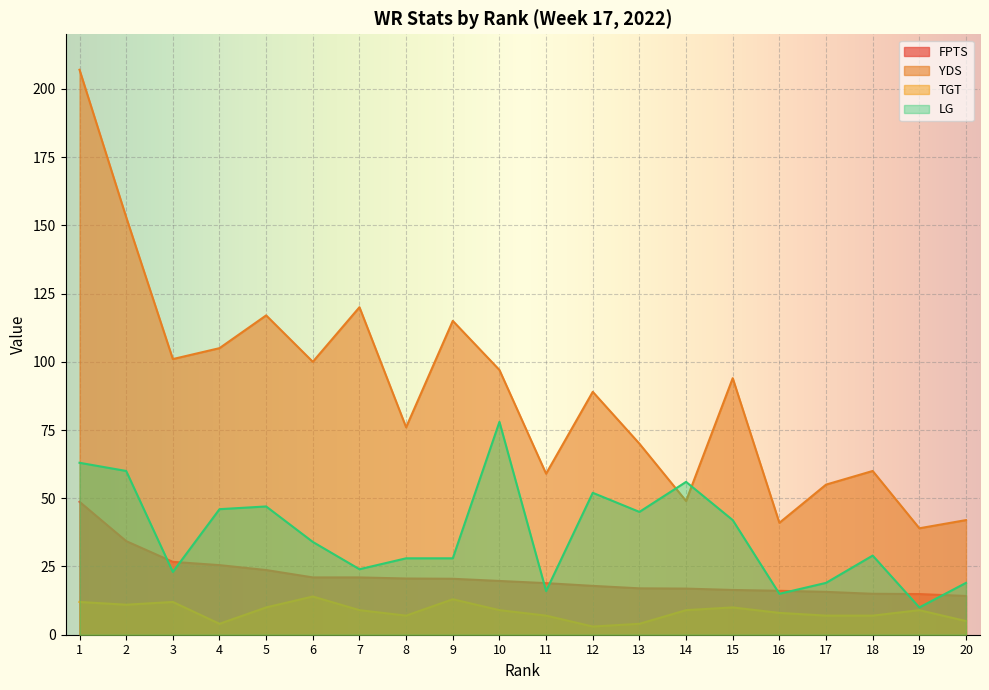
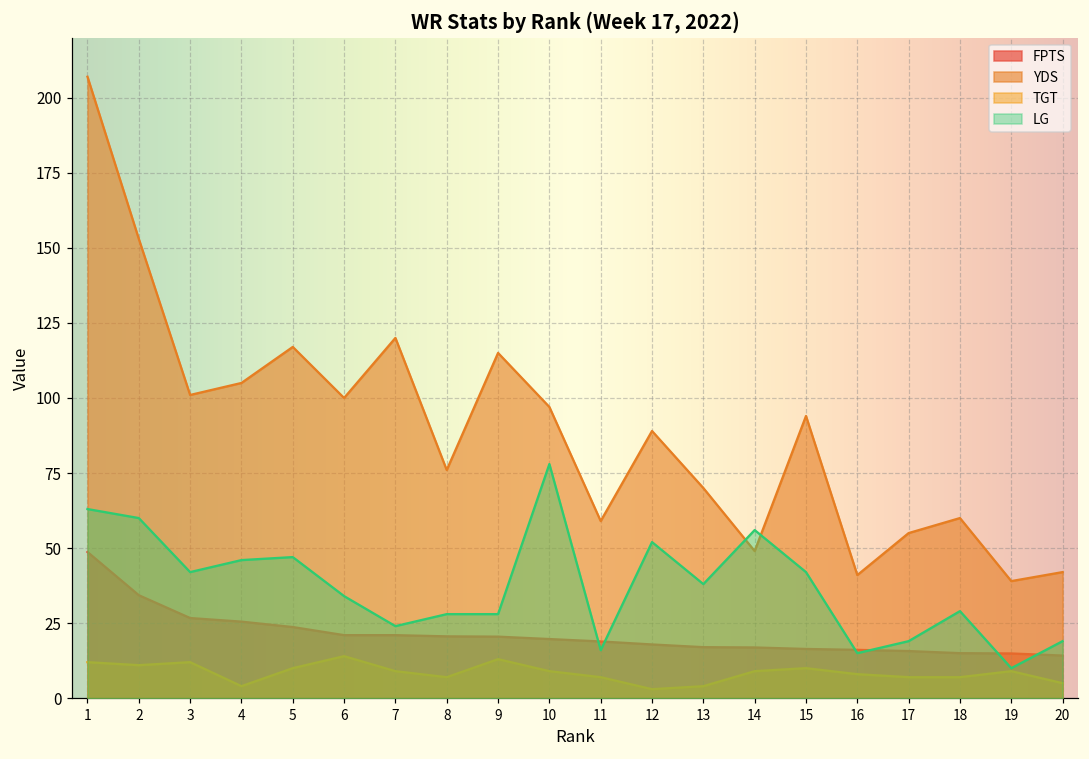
  {
    "LG": {
      "1": 63,
      "2": 60,
-     "3": 23,
+     "3": 42,
      "4": 46,
      "5": 47,
      "6": 34,
      "7": 24,
      "8": 28,
      "9": 28,
      "10": 78,
      "11": 16,
      "12": 52,
-     "13": 45,
+     "13": 38,
      "14": 56,
      "15": 42,
      "16": 15,
      "17": 19,
      "18": 29,
      "19": 10,
      "20": 19
    }
  }
